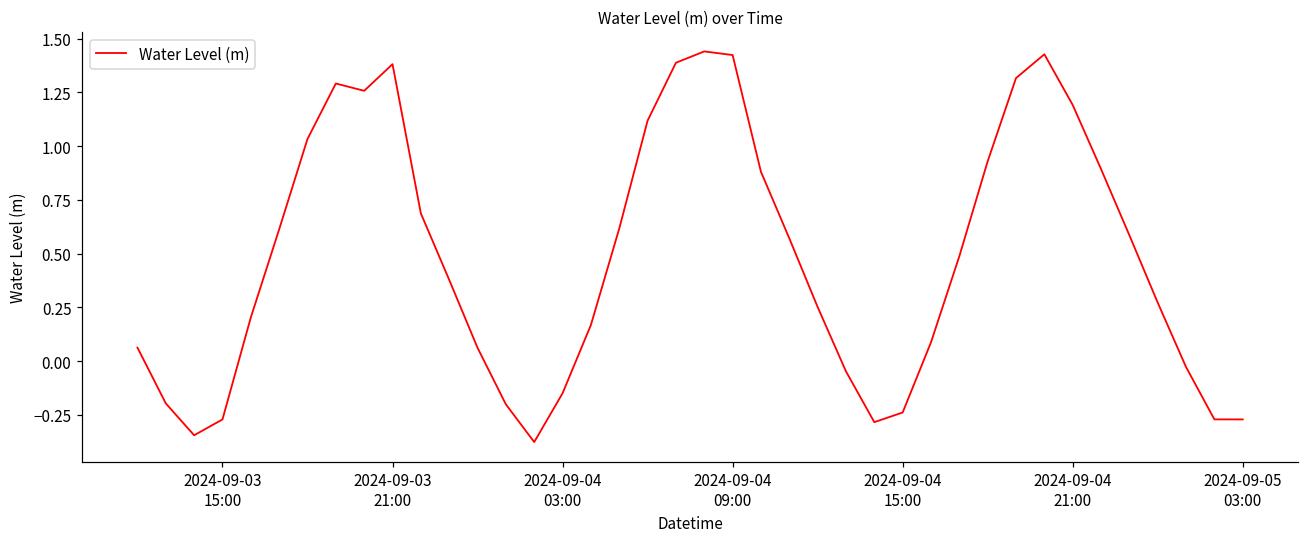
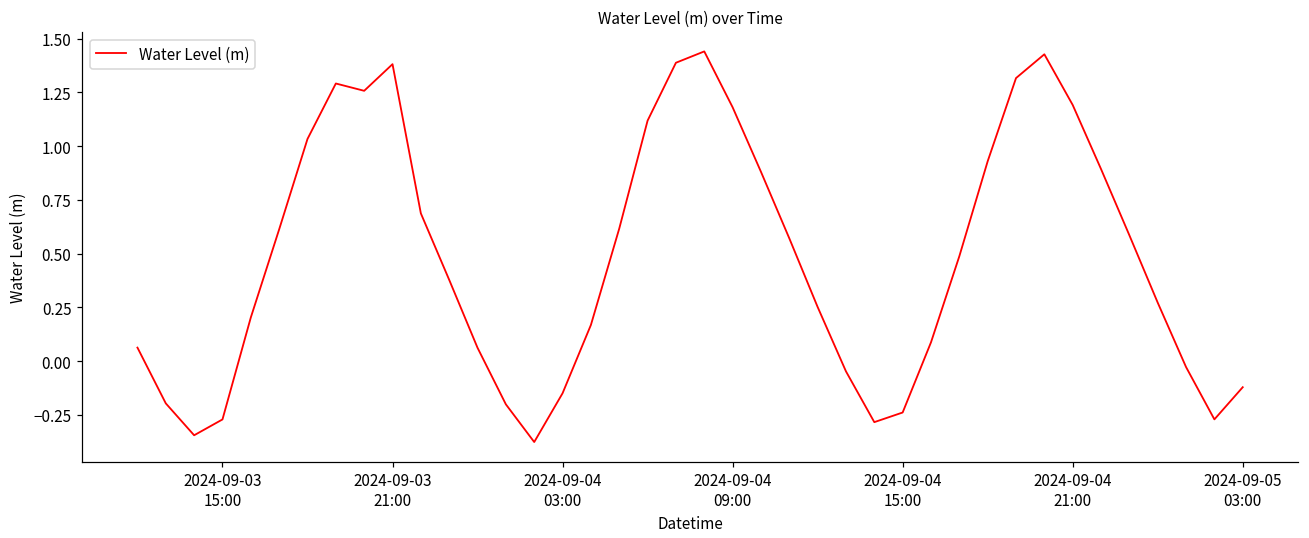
  {
    "2024-09-03 15:00": -0.27,
    "2024-09-03 21:00": 1.38,
    "2024-09-04 03:00": -0.15,
-   "2024-09-04 09:00": 1.42,
+   "2024-09-04 09:00": 1.18,
    "2024-09-04 15:00": -0.24,
    "2024-09-04 21:00": 1.19,
-   "2024-09-05 03:00": -0.27
+   "2024-09-05 03:00": -0.12
  }
